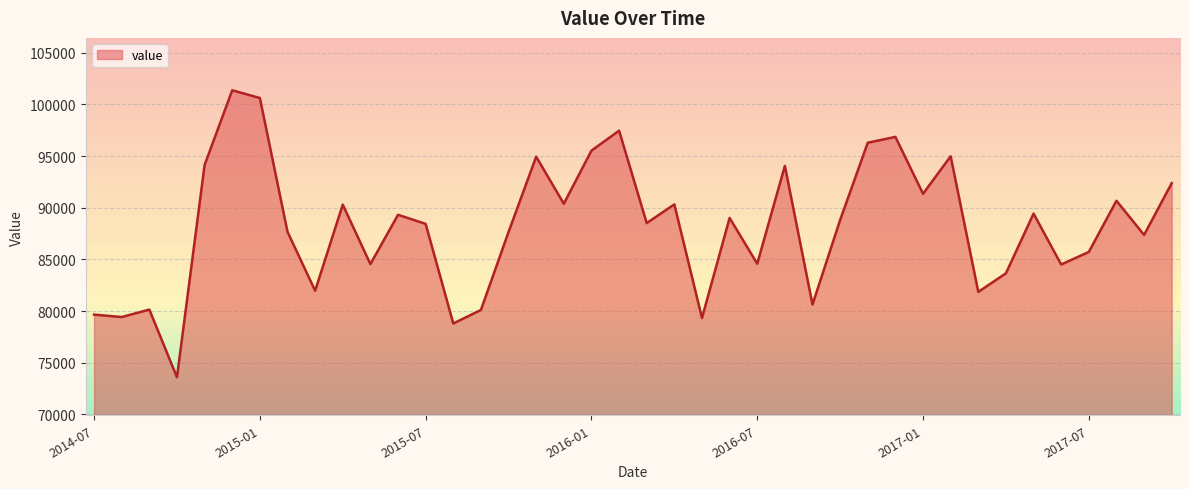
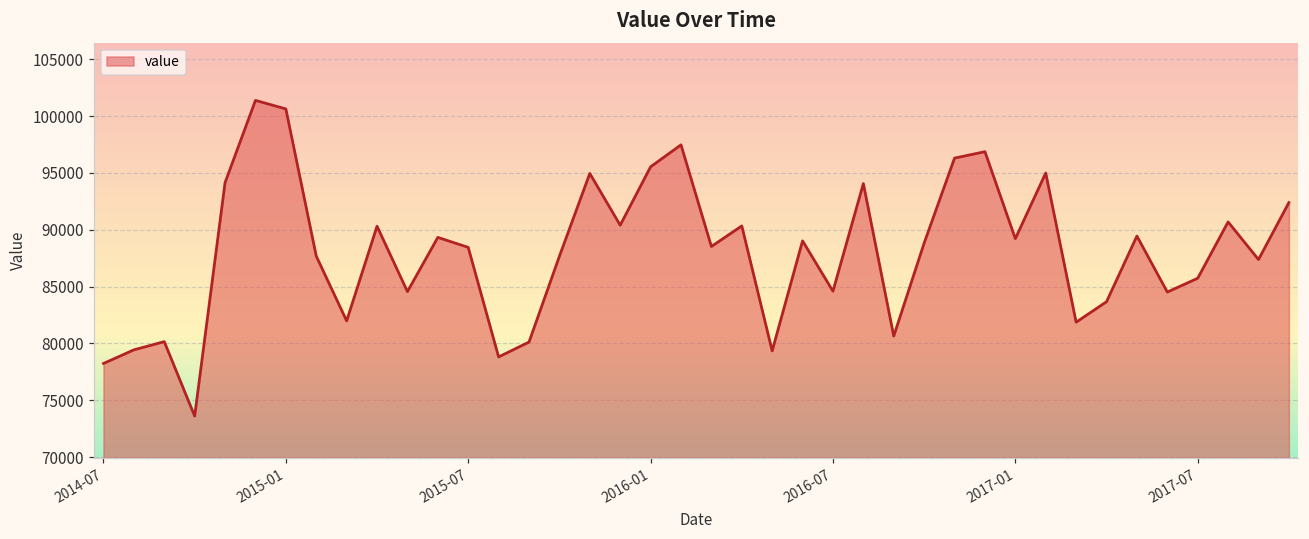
  {
-   "2014-07": 79700,
+   "2014-07": 78200,
    "2015-01": 100600,
    "2015-07": 88400,
    "2016-01": 95500,
    "2016-07": 84600,
-   "2017-01": 91400,
+   "2017-01": 89200,
    "2017-07": 85700
  }
